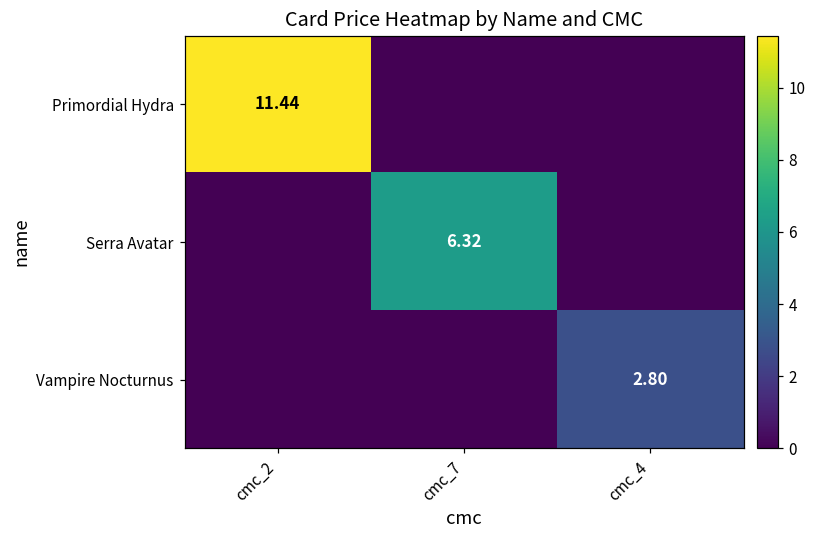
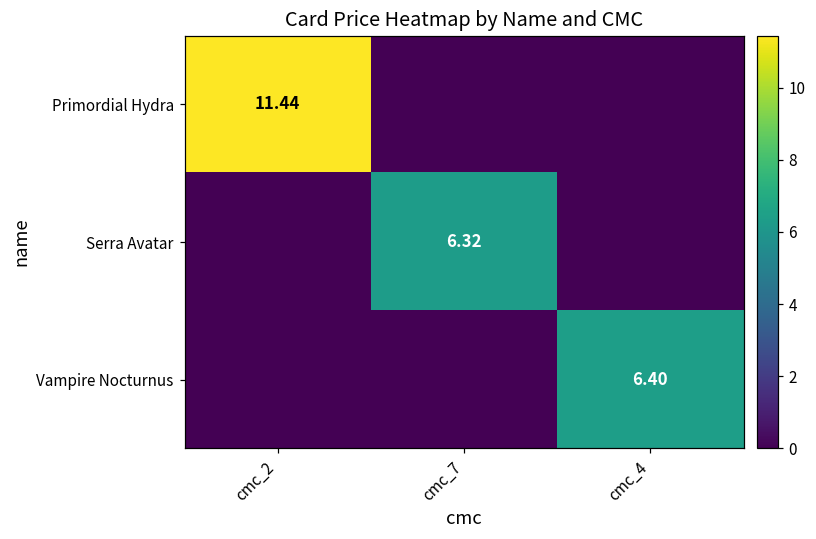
  {
    "Primordial Hydra": {
      "cmc_2": 11.44
    },
    "Serra Avatar": {
      "cmc_7": 6.32
    },
    "Vampire Nocturnus": {
-     "cmc_4": 2.80
+     "cmc_4": 6.40
    }
  }
